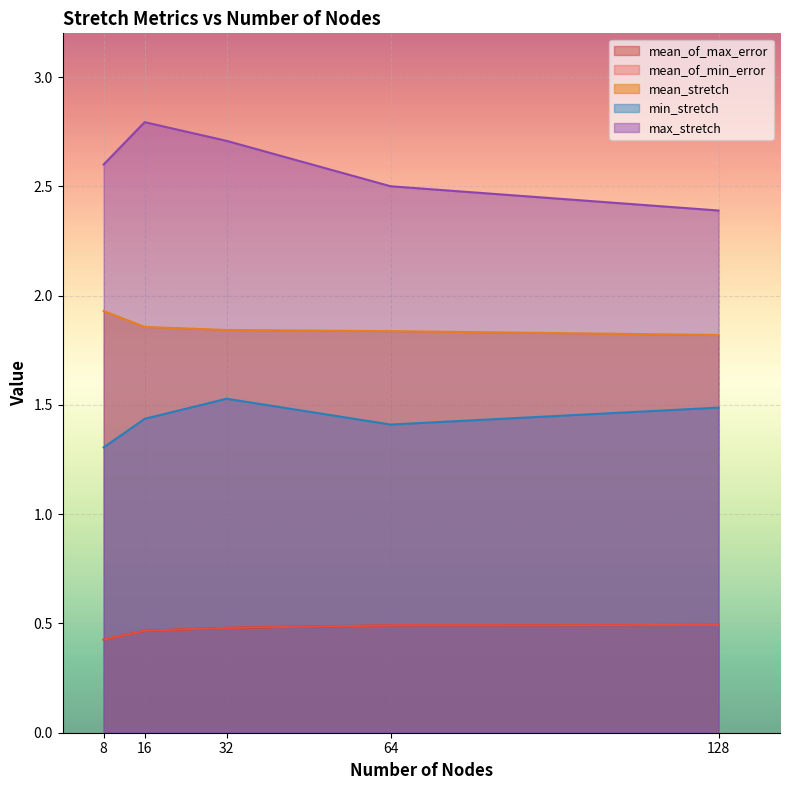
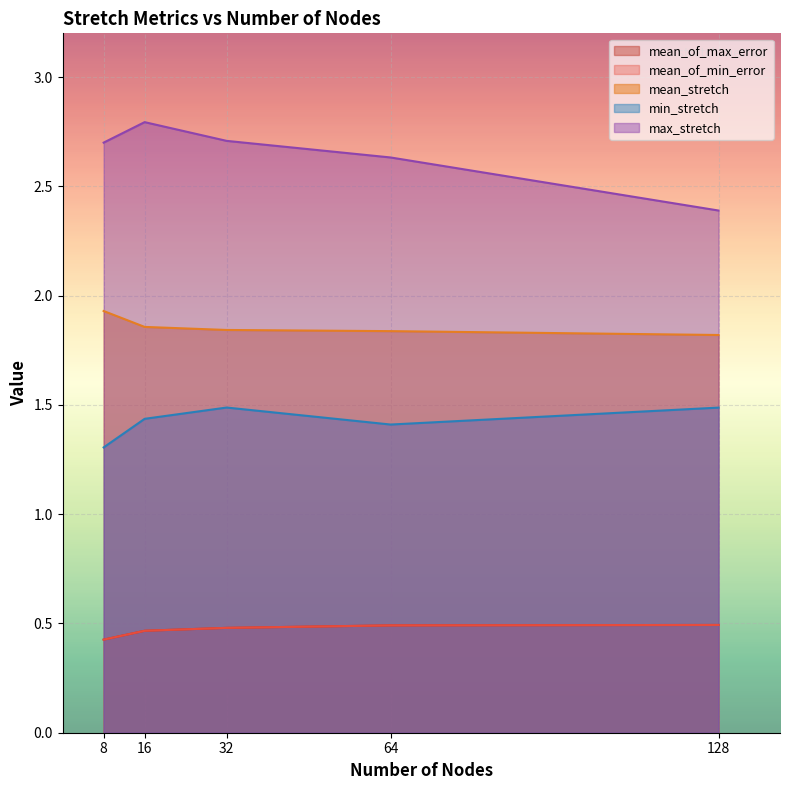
  {
    "min_stretch": {
      "8": 1.31,
      "16": 1.44,
-     "32": 1.53,
+     "32": 1.49,
      "64": 1.41,
      "128": 1.49
    },
    "max_stretch": {
-     "8": 2.6,
+     "8": 2.7,
      "16": 2.79,
      "32": 2.71,
-     "64": 2.50,
+     "64": 2.63,
      "128": 2.39
    }
  }
